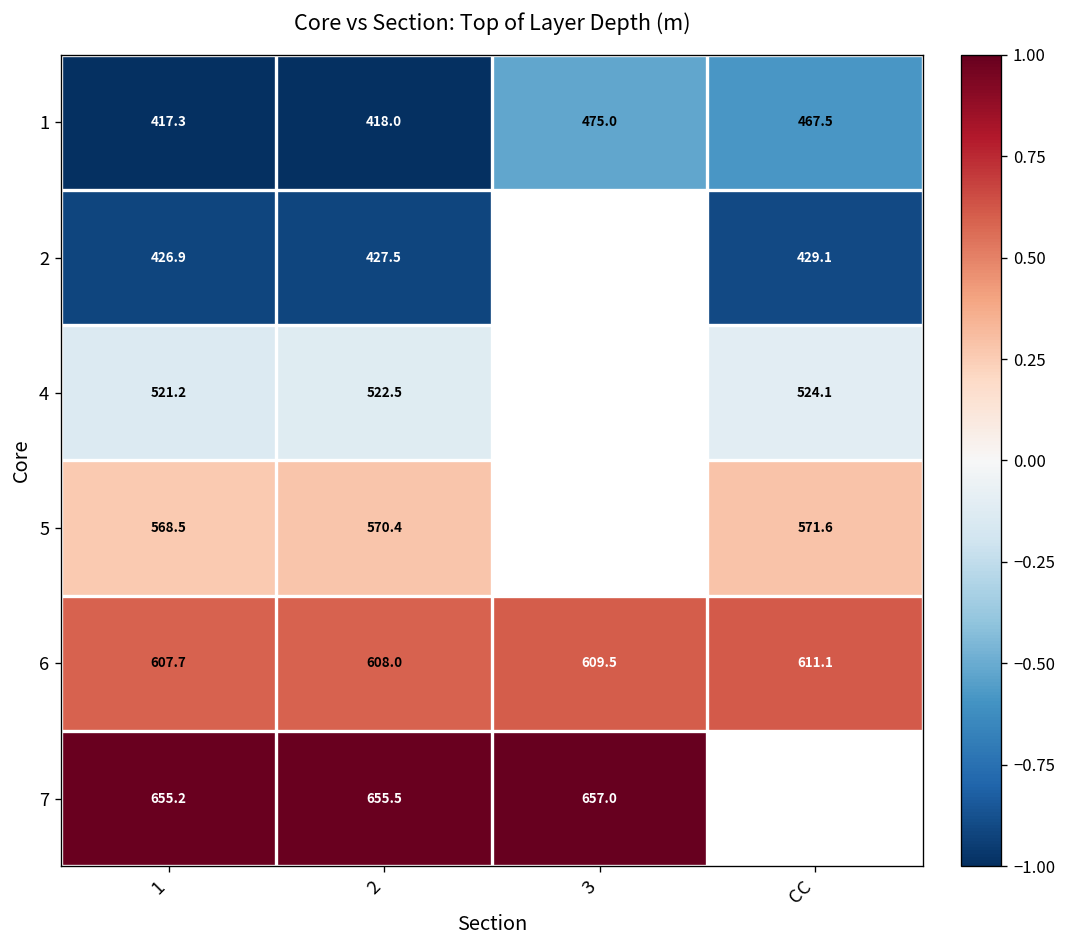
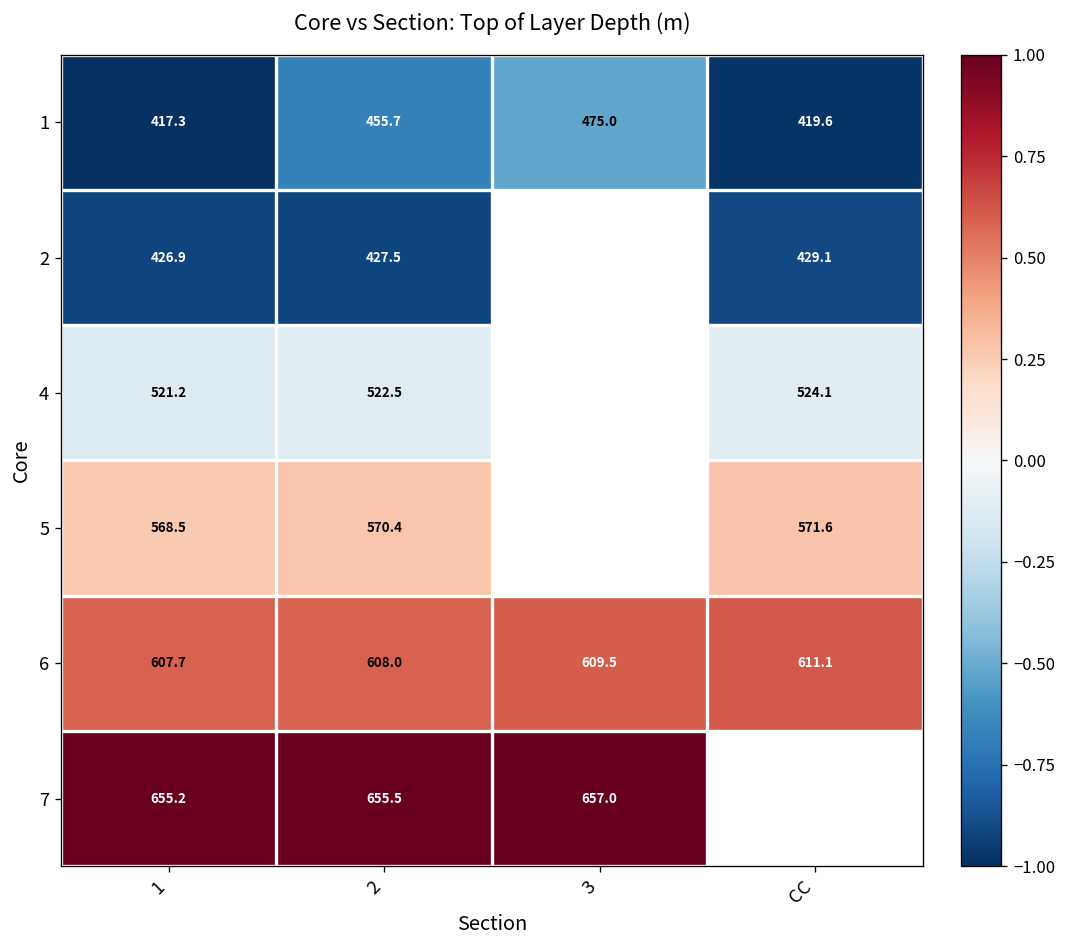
  {
    "1": {
      "1": 417.3,
-     "2": 418.0,
+     "2": 455.7,
      "3": 475.0,
-     "CC": 467.5
+     "CC": 419.6
    },
    "2": {
      "1": 426.9,
      "2": 427.5,
      "CC": 429.1
    },
    "4": {
      "1": 521.2,
      "2": 522.5,
      "CC": 524.1
    },
    "5": {
      "1": 568.5,
      "2": 570.4,
      "CC": 571.6
    },
    "6": {
      "1": 607.7,
      "2": 608.0,
      "3": 609.5,
      "CC": 611.1
    },
    "7": {
      "1": 655.2,
      "2": 655.5,
      "3": 657.0
    }
  }
